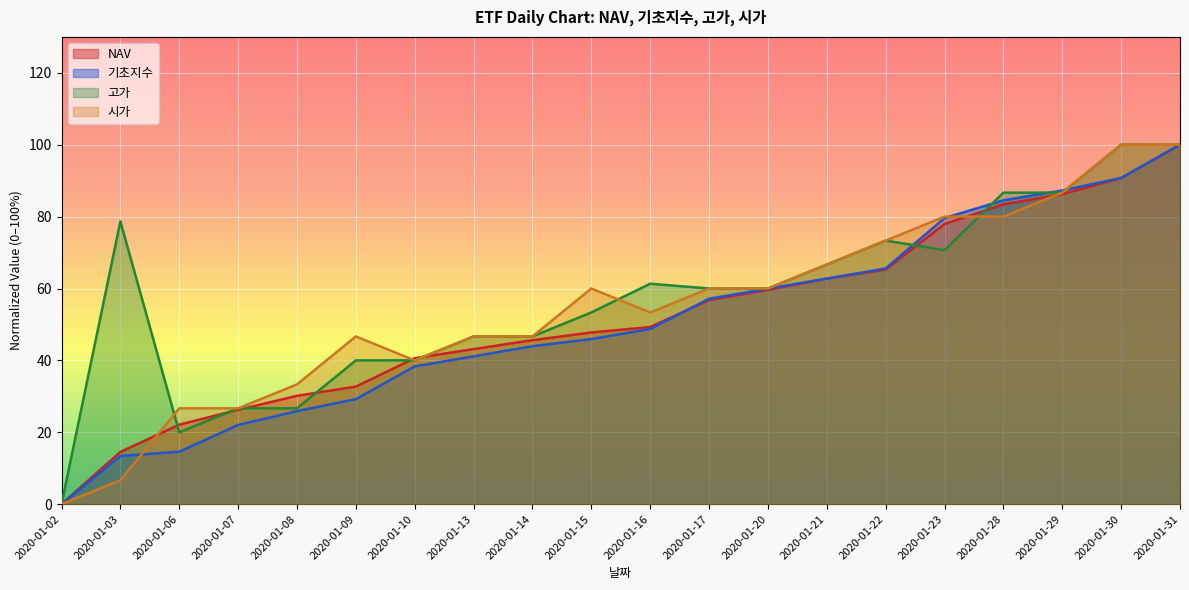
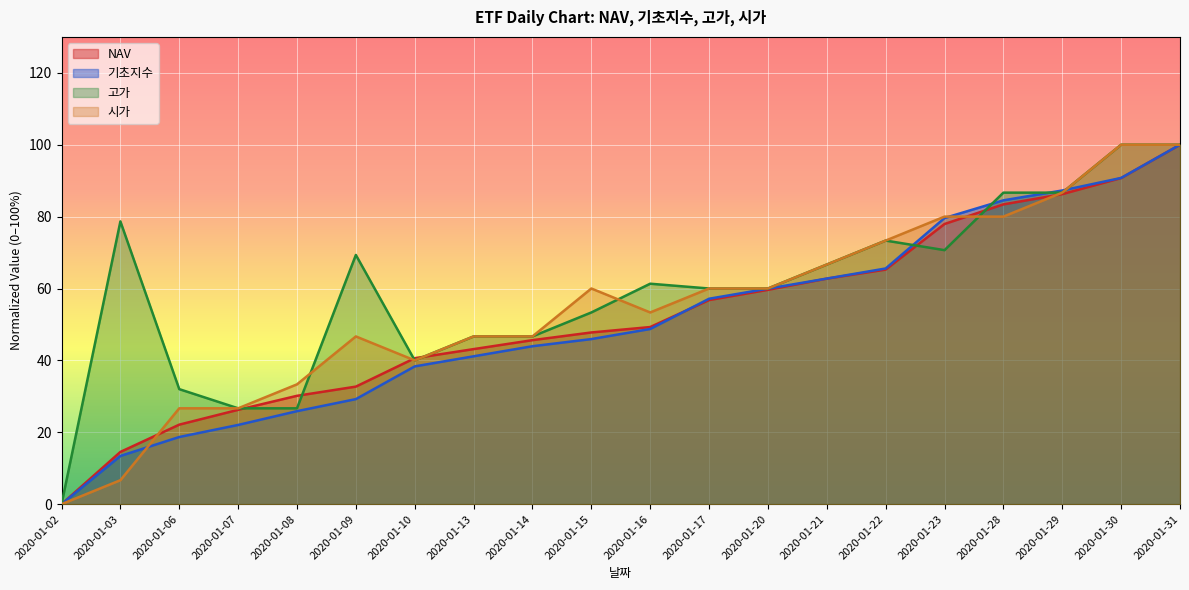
  {
    "기초지수": {
      "2020-01-03": 13,
-     "2020-01-06": 15,
+     "2020-01-06": 19,
      "2020-01-07": 22,
      "2020-01-08": 26,
      "2020-01-09": 29,
      "2020-01-10": 38,
      "2020-01-13": 41,
      "2020-01-14": 44,
      "2020-01-15": 46,
      "2020-01-28": 85
    },
    "고가": {
      "2020-01-03": 79,
-     "2020-01-06": 20,
+     "2020-01-06": 32,
      "2020-01-08": 27,
-     "2020-01-09": 40,
+     "2020-01-09": 69,
      "2020-01-15": 53,
      "2020-01-16": 61,
      "2020-01-23": 71,
      "2020-01-28": 87
    }
  }
